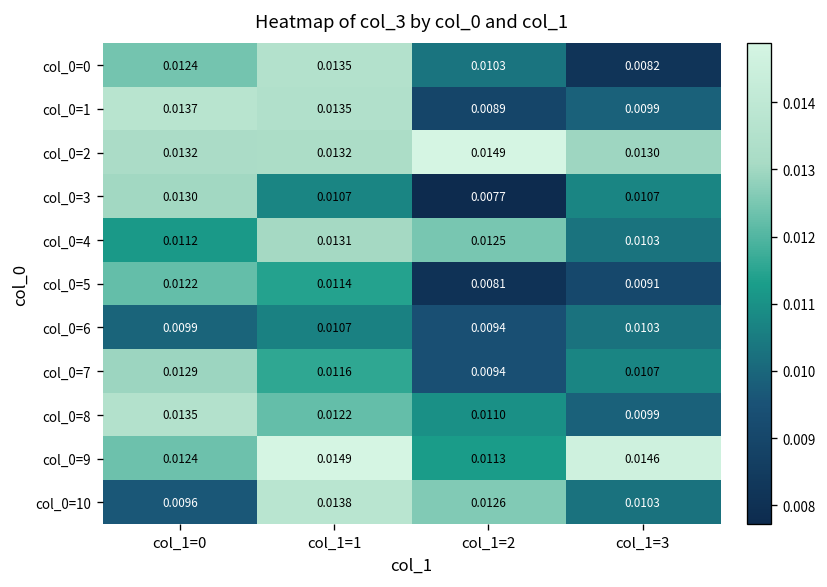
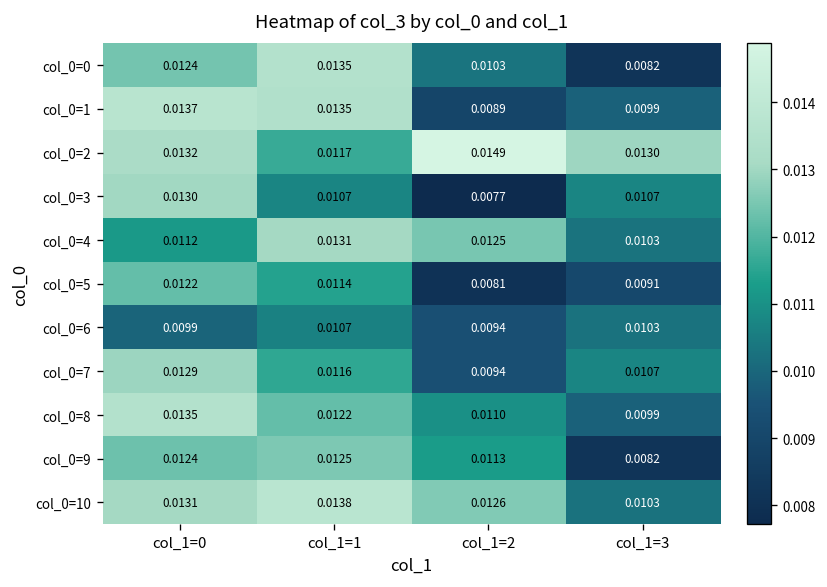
  {
    "col_0=0": {
      "col_1=0": 0.0124,
      "col_1=1": 0.0135,
      "col_1=2": 0.0103,
      "col_1=3": 0.0082
    },
    "col_0=1": {
      "col_1=0": 0.0137,
      "col_1=1": 0.0135,
      "col_1=2": 0.0089,
      "col_1=3": 0.0099
    },
    "col_0=2": {
      "col_1=0": 0.0132,
-     "col_1=1": 0.0132,
+     "col_1=1": 0.0117,
      "col_1=2": 0.0149,
      "col_1=3": 0.0130
    },
    "col_0=3": {
      "col_1=0": 0.0130,
      "col_1=1": 0.0107,
      "col_1=2": 0.0077,
      "col_1=3": 0.0107
    },
    "col_0=4": {
      "col_1=0": 0.0112,
      "col_1=1": 0.0131,
      "col_1=2": 0.0125,
      "col_1=3": 0.0103
    },
    "col_0=5": {
      "col_1=0": 0.0122,
      "col_1=1": 0.0114,
      "col_1=2": 0.0081,
      "col_1=3": 0.0091
    },
    "col_0=6": {
      "col_1=0": 0.0099,
      "col_1=1": 0.0107,
      "col_1=2": 0.0094,
      "col_1=3": 0.0103
    },
    "col_0=7": {
      "col_1=0": 0.0129,
      "col_1=1": 0.0116,
      "col_1=2": 0.0094,
      "col_1=3": 0.0107
    },
    "col_0=8": {
      "col_1=0": 0.0135,
      "col_1=1": 0.0122,
      "col_1=2": 0.0110,
      "col_1=3": 0.0099
    },
    "col_0=9": {
      "col_1=0": 0.0124,
-     "col_1=1": 0.0149,
+     "col_1=1": 0.0125,
      "col_1=2": 0.0113,
-     "col_1=3": 0.0146
+     "col_1=3": 0.0082
    },
    "col_0=10": {
-     "col_1=0": 0.0096,
+     "col_1=0": 0.0131,
      "col_1=1": 0.0138,
      "col_1=2": 0.0126,
      "col_1=3": 0.0103
    }
  }
